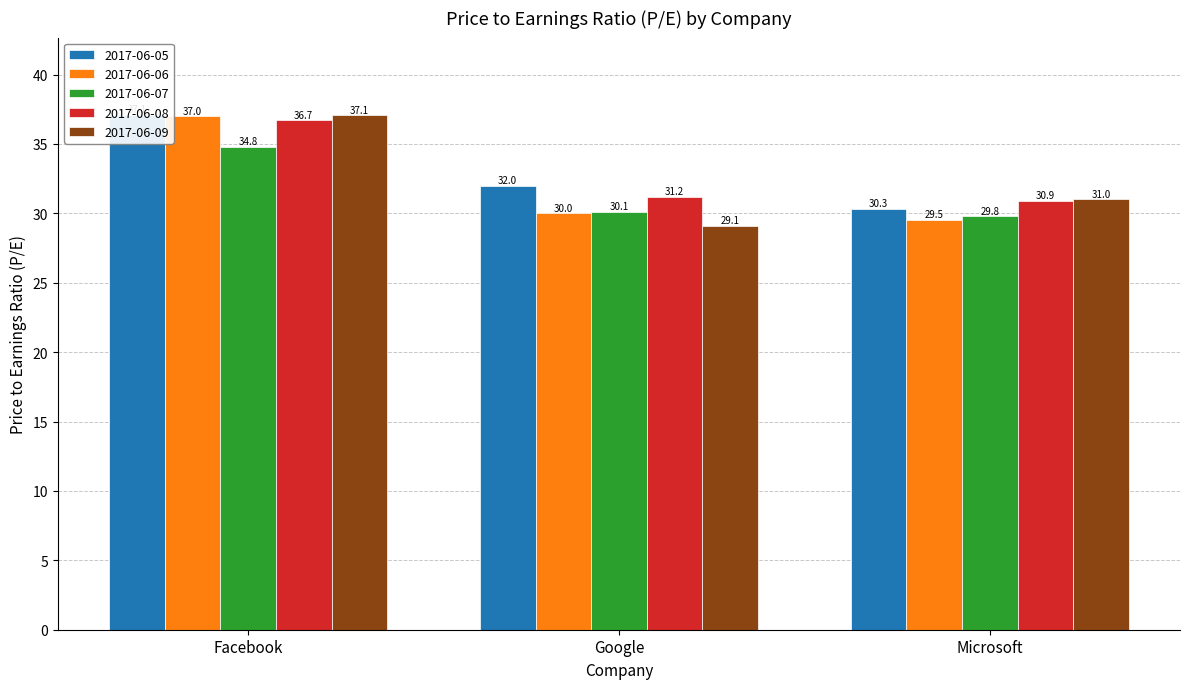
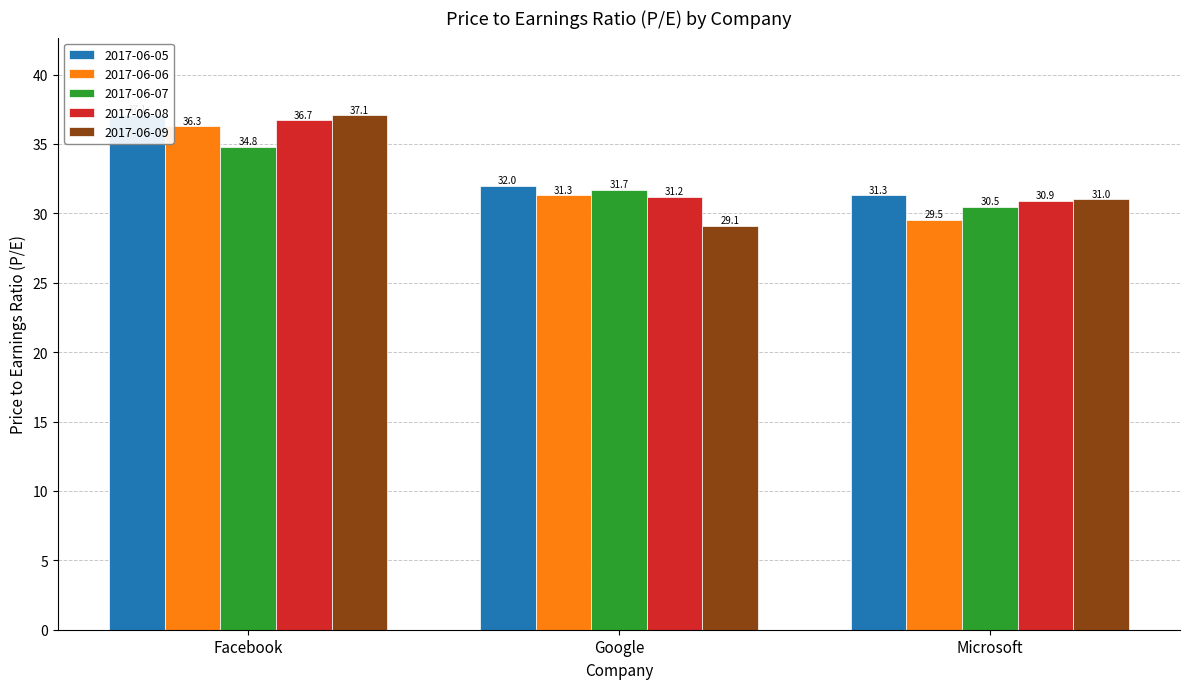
  {
    "2017-06-05": {
      "Google": 32.0,
-     "Microsoft": 30.3
+     "Microsoft": 31.3
    },
    "2017-06-06": {
-     "Facebook": 37.0,
-     "Google": 30.0,
+     "Facebook": 36.3,
+     "Google": 31.3,
      "Microsoft": 29.5
    },
    "2017-06-07": {
      "Facebook": 34.8,
-     "Google": 30.1,
-     "Microsoft": 29.8
+     "Google": 31.7,
+     "Microsoft": 30.5
    },
    "2017-06-08": {
      "Facebook": 36.7,
      "Google": 31.2,
      "Microsoft": 30.9
    },
    "2017-06-09": {
      "Facebook": 37.1,
      "Google": 29.1,
      "Microsoft": 31.0
    }
  }
